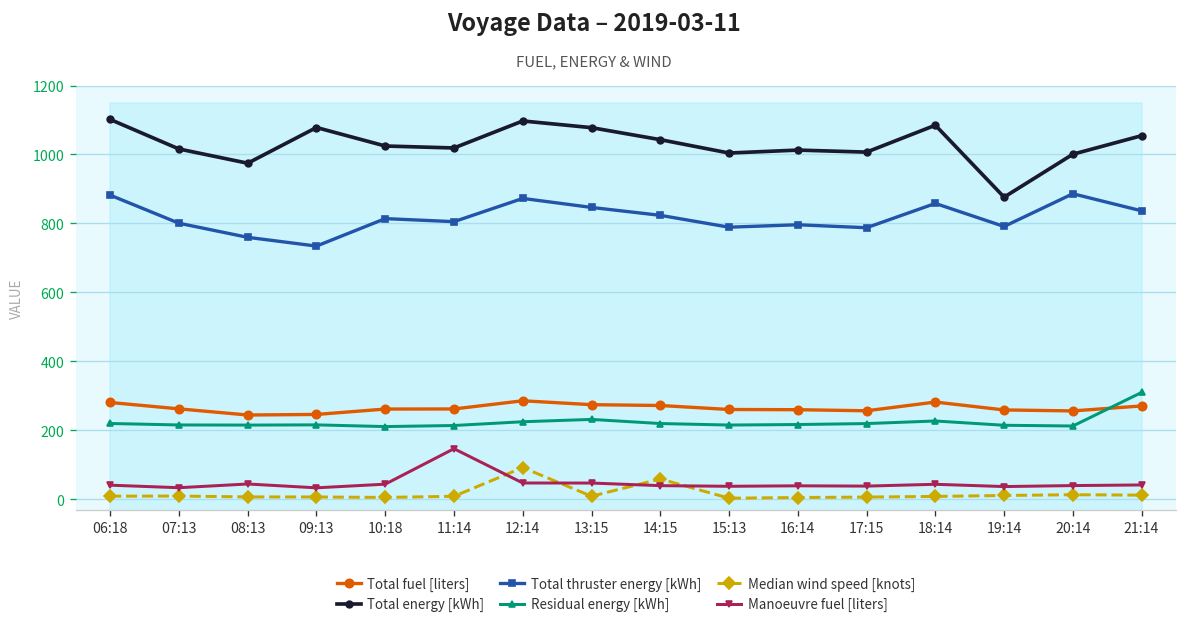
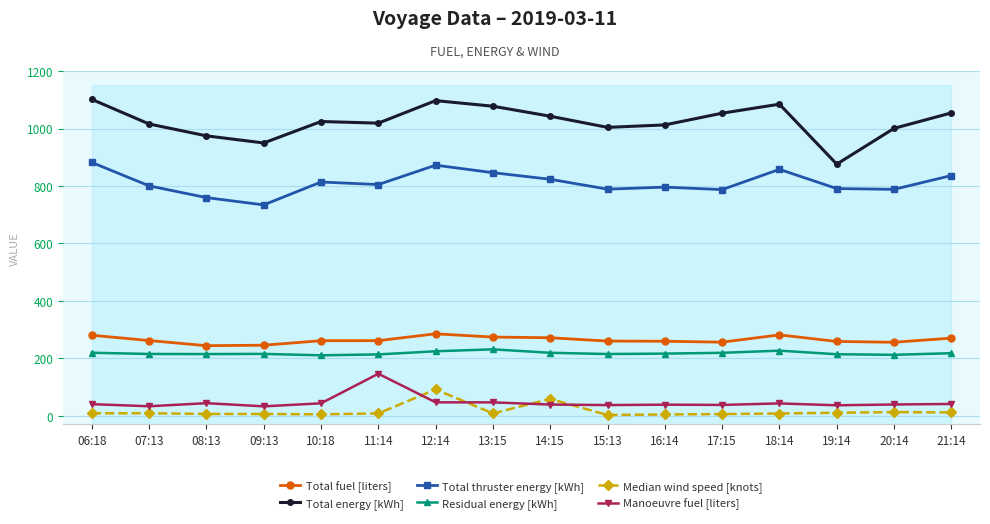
  {
    "Total fuel [liters]": {
      "06:18": 280,
      "07:13": 260,
      "08:13": 240,
      "09:13": 250,
      "10:18": 260,
      "11:14": 260,
      "12:14": 290,
      "13:15": 270,
      "14:15": 270,
      "15:13": 260,
      "16:14": 260,
      "17:15": 260,
      "18:14": 280,
      "19:14": 260,
      "20:14": 260,
      "21:14": 270
    },
    "Total energy [kWh]": {
      "06:18": 1100,
      "07:13": 1020,
      "08:13": 970,
-     "09:13": 1080,
+     "09:13": 950,
      "10:18": 1020,
      "11:14": 1020,
      "12:14": 1100,
      "13:15": 1080,
      "14:15": 1040,
      "15:13": 1000,
      "16:14": 1010,
-     "17:15": 1010,
+     "17:15": 1050,
      "18:14": 1080,
      "19:14": 880,
      "20:14": 1000,
      "21:14": 1050
    },
    "Total thruster energy [kWh]": {
      "06:18": 880,
      "07:13": 800,
      "08:13": 760,
      "09:13": 730,
      "10:18": 810,
      "11:14": 810,
      "12:14": 870,
      "13:15": 850,
      "14:15": 820,
      "15:13": 790,
      "16:14": 800,
      "17:15": 790,
      "18:14": 860,
      "19:14": 790,
-     "20:14": 890,
+     "20:14": 790,
      "21:14": 840
    },
    "Residual energy [kWh]": {
      "06:18": 220,
      "07:13": 220,
      "08:13": 220,
      "09:13": 220,
      "10:18": 210,
      "11:14": 210,
      "12:14": 220,
      "13:15": 230,
      "14:15": 220,
      "15:13": 220,
      "16:14": 220,
      "17:15": 220,
      "18:14": 230,
      "19:14": 210,
      "20:14": 210,
-     "21:14": 310
+     "21:14": 220
    },
    "Median wind speed [knots]": {
      "06:18": 10,
      "07:13": 10,
      "08:13": 10,
      "09:13": 10,
      "10:18": 10,
      "11:14": 10,
      "12:14": 90,
      "13:15": 10,
      "14:15": 60,
      "15:13": 0,
      "16:14": 0,
      "17:15": 10,
      "18:14": 10,
      "19:14": 10,
      "20:14": 10,
      "21:14": 10
    },
    "Manoeuvre fuel [liters]": {
      "06:18": 40,
      "07:13": 30,
      "08:13": 40,
      "09:13": 30,
      "10:18": 40,
      "11:14": 150,
      "12:14": 50,
      "13:15": 50,
      "14:15": 40,
      "15:13": 40,
      "16:14": 40,
      "17:15": 40,
      "18:14": 40,
      "19:14": 40,
      "20:14": 40,
      "21:14": 40
    }
  }
